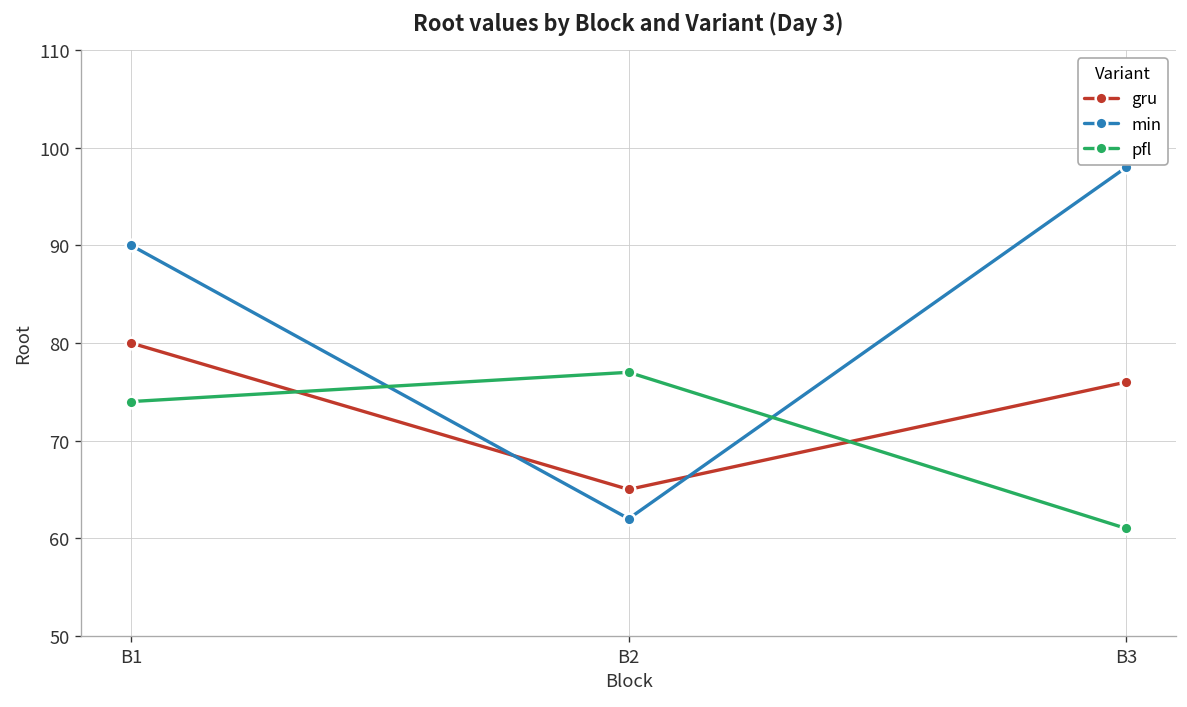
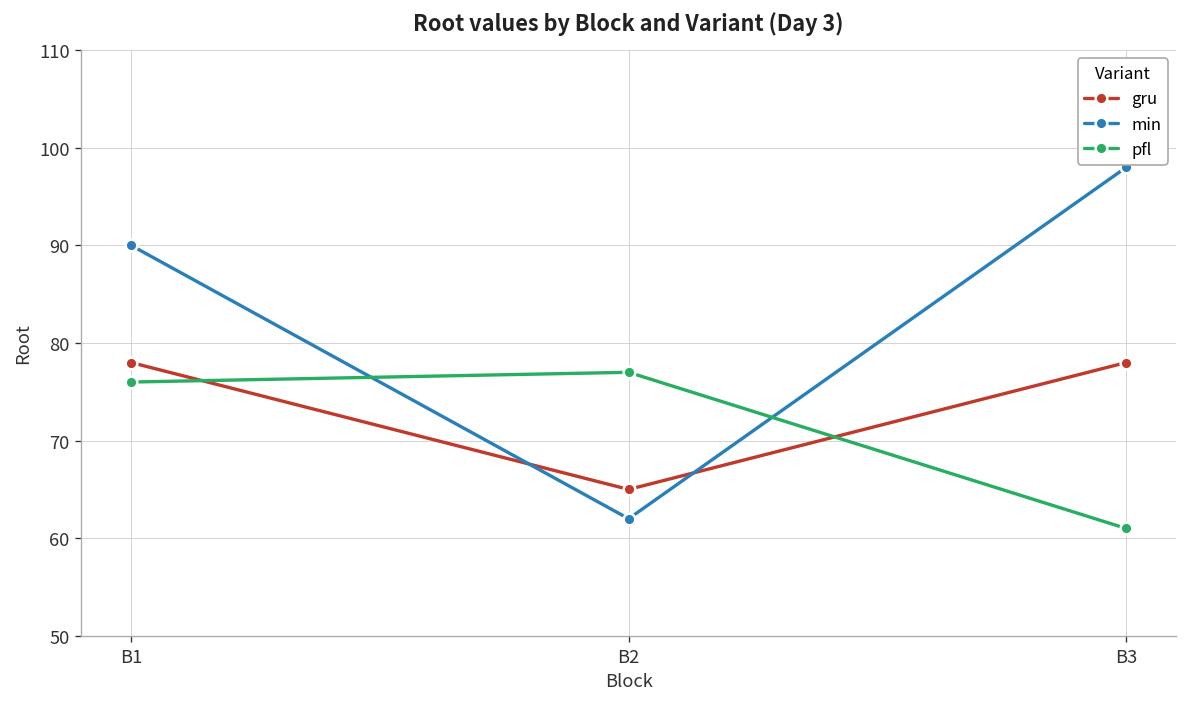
  {
    "gru": {
-     "B1": 80,
+     "B1": 78,
      "B2": 65,
-     "B3": 76
+     "B3": 78
    },
    "min": {
      "B1": 90,
      "B2": 62,
      "B3": 98
    },
    "pfl": {
-     "B1": 74,
+     "B1": 76,
      "B2": 77,
      "B3": 61
    }
  }
